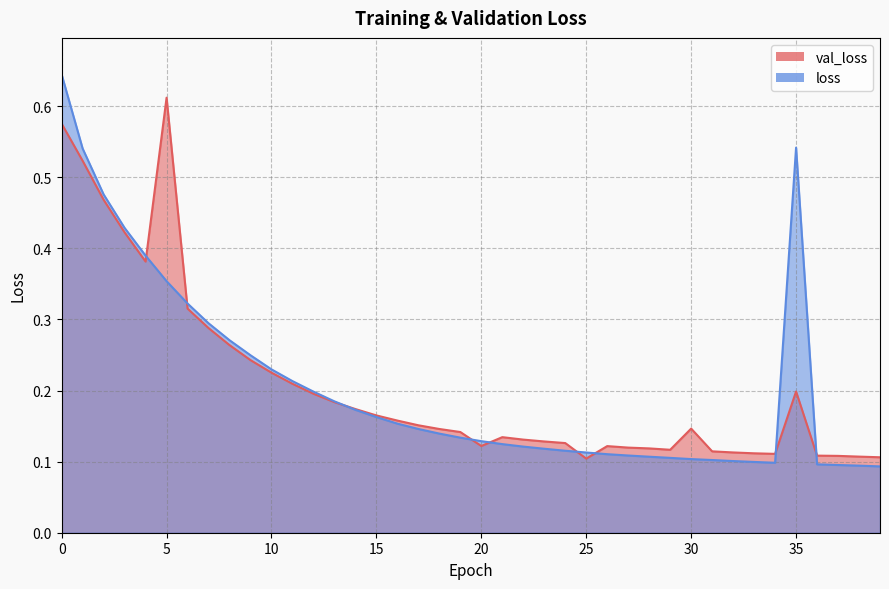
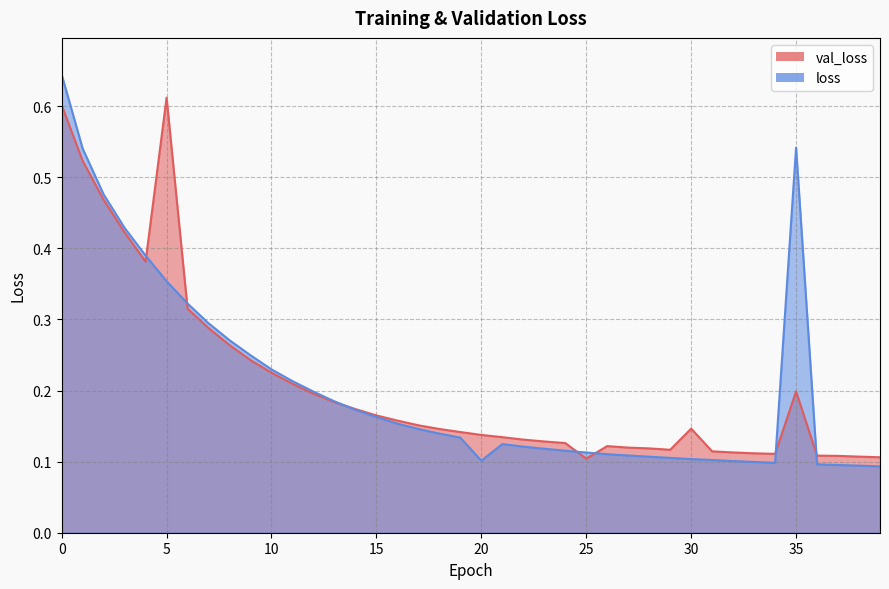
  {
    "val_loss": {
-     "0": 0.58,
+     "0": 0.60,
      "5": 0.61,
      "10": 0.23,
-     "20": 0.12,
+     "20": 0.14,
      "25": 0.10,
      "30": 0.15,
      "35": 0.20
    },
    "loss": {
      "0": 0.64,
      "5": 0.35,
      "10": 0.23,
-     "20": 0.13,
+     "20": 0.10,
      "25": 0.11,
      "30": 0.10,
      "35": 0.54
    }
  }
